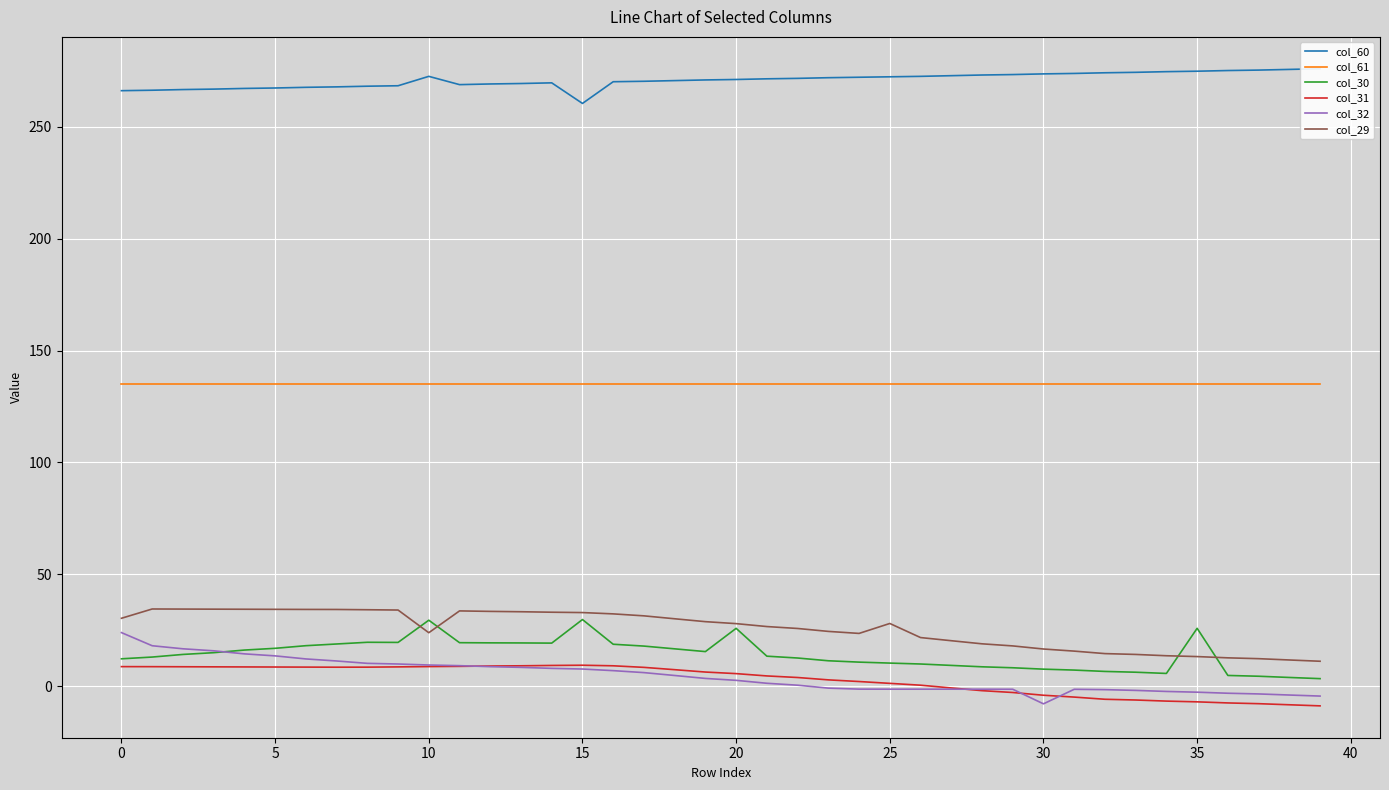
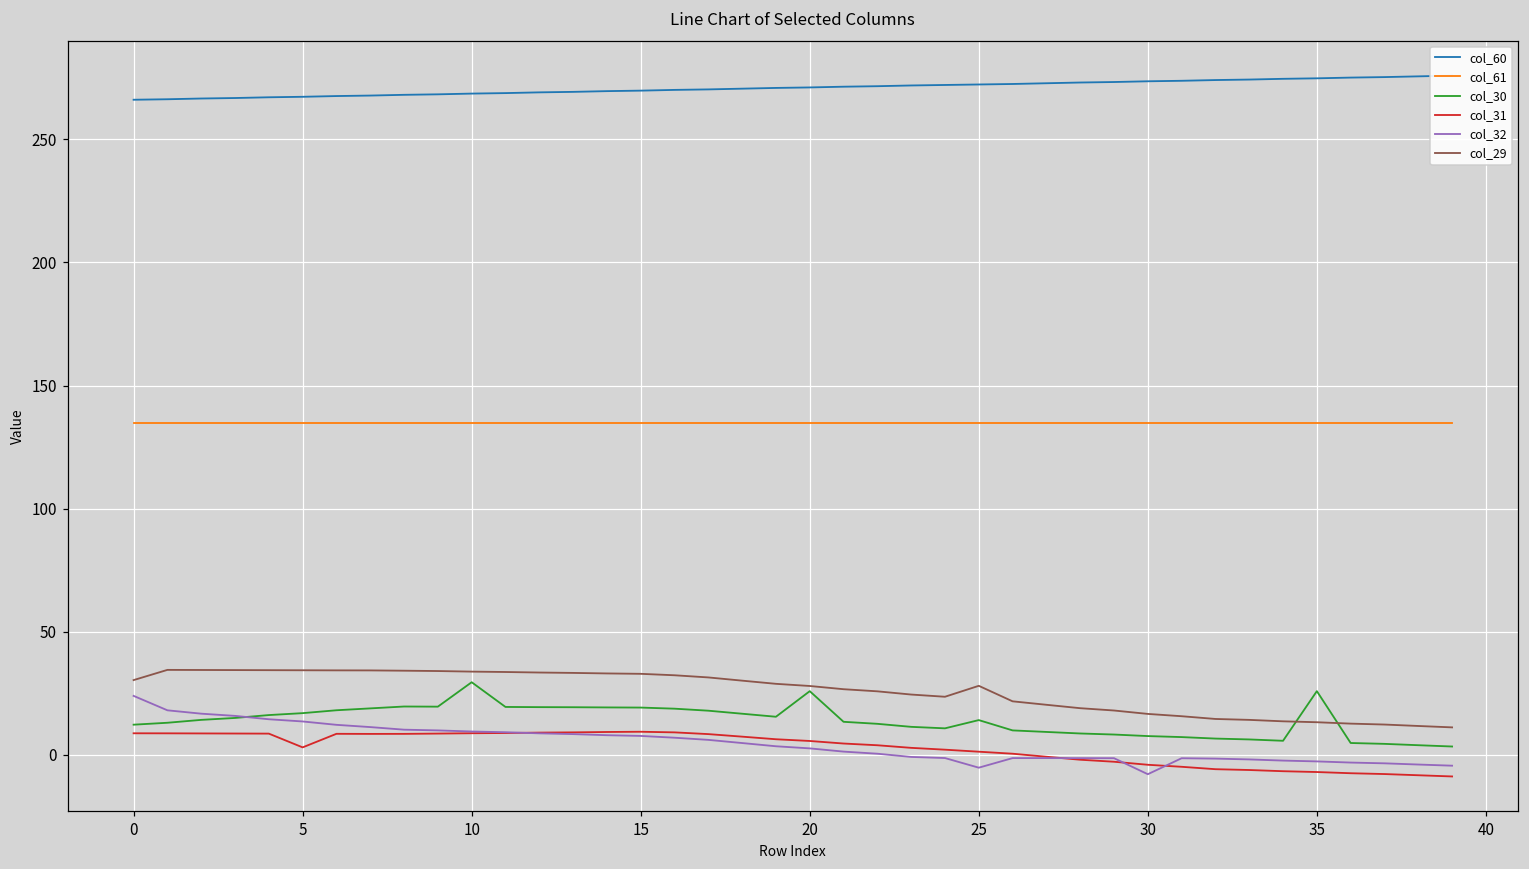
  {
    "col_60": {
      "0": 266,
      "5": 267,
-     "10": 273,
-     "15": 260,
+     "10": 269,
+     "15": 270,
      "20": 271,
      "25": 272,
      "30": 274,
      "35": 275
    },
    "col_61": {
      "0": 135,
      "5": 135,
      "10": 135,
      "15": 135,
      "20": 135,
      "25": 135,
      "30": 135,
      "35": 135
    },
    "col_30": {
      "0": 12,
      "5": 17,
      "10": 29,
-     "15": 30,
+     "15": 19,
      "20": 26,
-     "25": 10,
+     "25": 14,
      "30": 8,
      "35": 26
    },
    "col_31": {
      "0": 9,
-     "5": 9,
+     "5": 3,
      "15": 9,
      "20": 6,
      "25": 1,
      "30": -4,
      "35": -7
    },
    "col_32": {
      "0": 24,
      "5": 14,
      "15": 8,
      "20": 3,
-     "25": -1,
+     "25": -5,
      "30": -8,
      "35": -3
    },
    "col_29": {
      "0": 30,
      "5": 34,
-     "10": 24,
+     "10": 34,
      "15": 33,
      "20": 28,
      "25": 28,
      "30": 17,
      "35": 13
    }
  }
